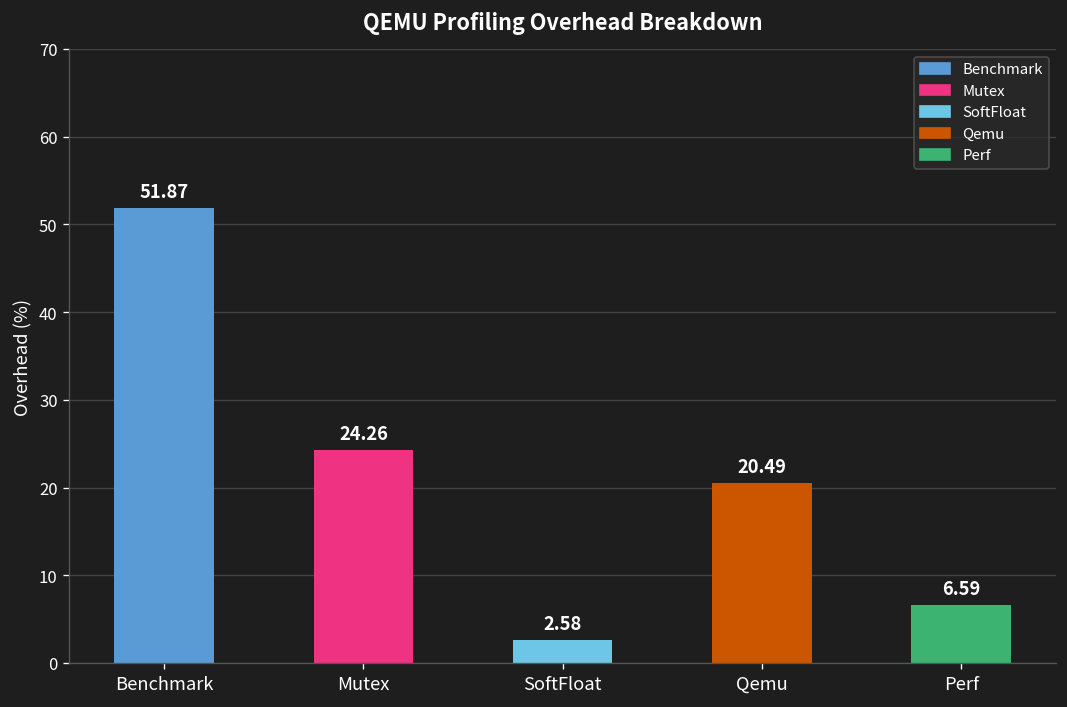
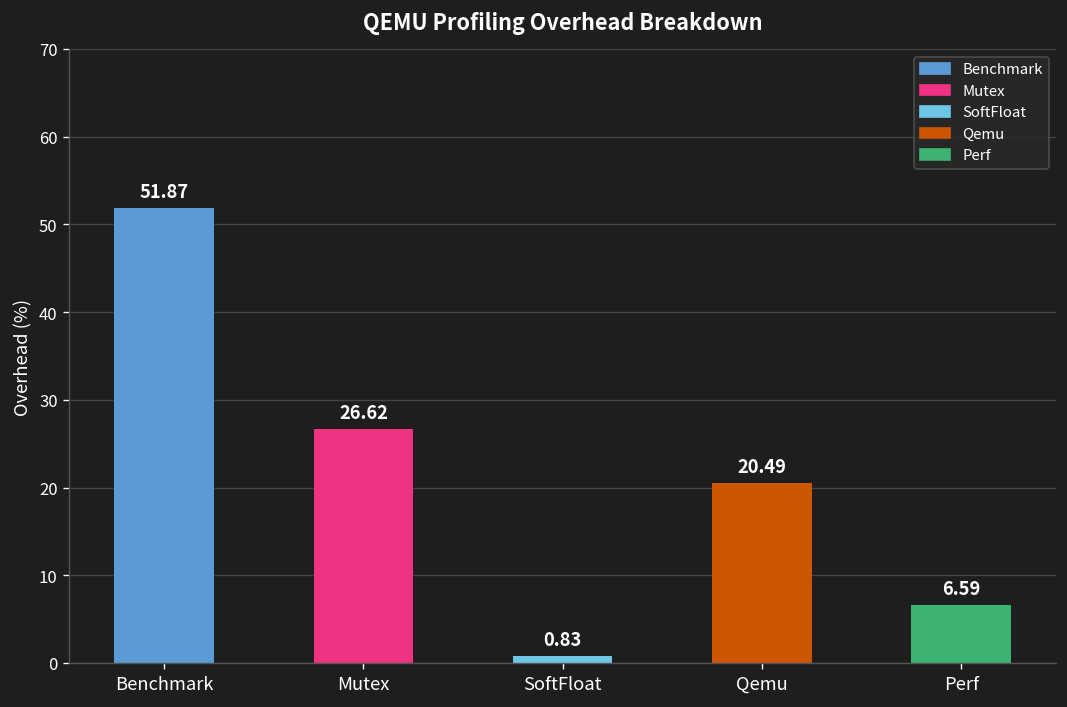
  {
    "Benchmark": 51.87,
-   "Mutex": 24.26,
-   "SoftFloat": 2.58,
+   "Mutex": 26.62,
+   "SoftFloat": 0.83,
    "Qemu": 20.49,
    "Perf": 6.59
  }
